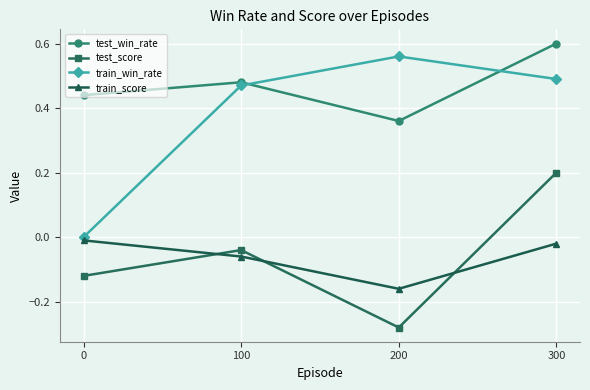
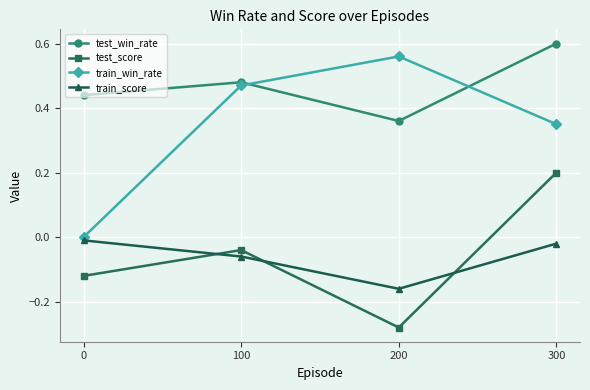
  {
    "train_win_rate": {
      "0": 0.00,
      "100": 0.47,
      "200": 0.56,
-     "300": 0.49
+     "300": 0.35
    }
  }
